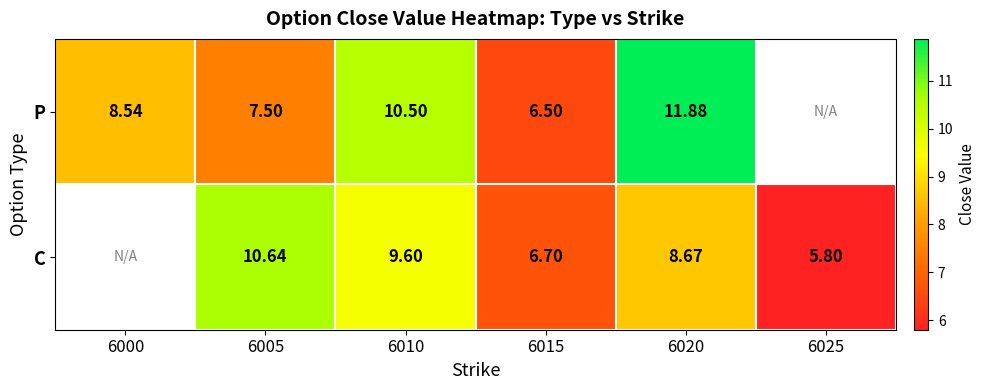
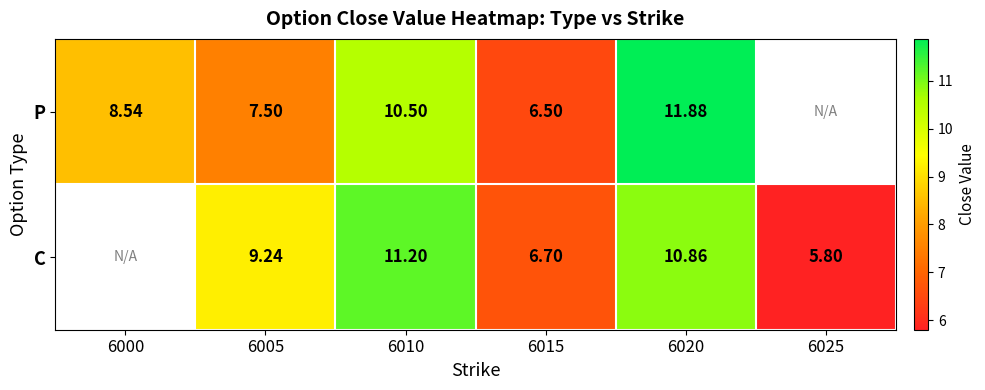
  {
    "P": {
      "6000": 8.54,
      "6005": 7.50,
      "6010": 10.50,
      "6015": 6.50,
      "6020": 11.88
    },
    "C": {
-     "6005": 10.64,
-     "6010": 9.60,
+     "6005": 9.24,
+     "6010": 11.20,
      "6015": 6.70,
-     "6020": 8.67,
+     "6020": 10.86,
      "6025": 5.80
    }
  }
